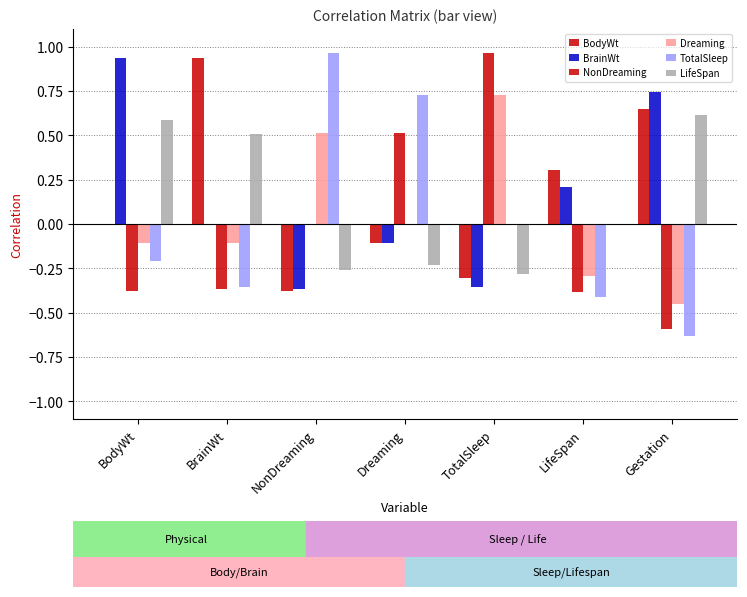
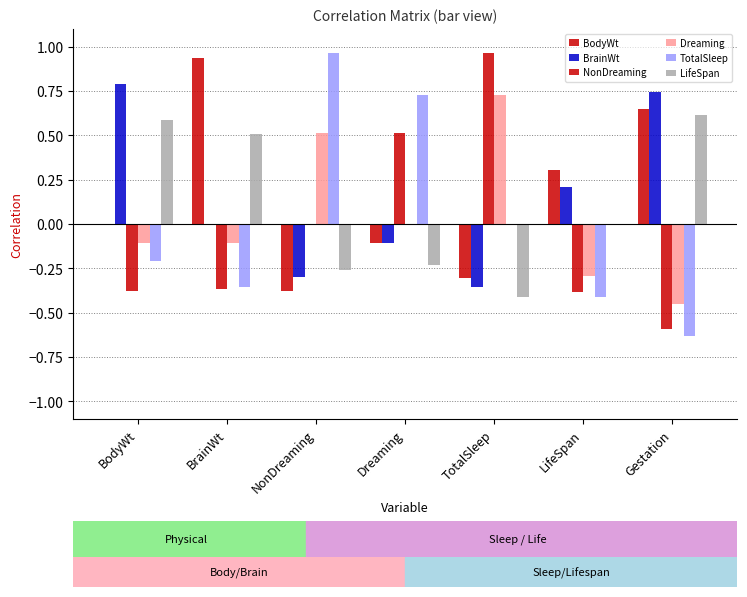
  {
    "BrainWt": {
-     "BodyWt": 0.93,
+     "BodyWt": 0.79,
      "BrainWt": 0.00,
-     "NonDreaming": -0.37,
+     "NonDreaming": -0.30,
      "Dreaming": -0.11,
      "TotalSleep": -0.36,
      "LifeSpan": 0.21,
      "Gestation": 0.75
    },
    "Dreaming": {
      "BodyWt": -0.11,
      "BrainWt": -0.11,
      "NonDreaming": 0.51,
      "Dreaming": 0.00,
      "TotalSleep": 0.73,
      "LifeSpan": -0.30,
      "Gestation": -0.45
    },
    "TotalSleep": {
      "BodyWt": -0.21,
      "BrainWt": -0.36,
      "NonDreaming": 0.96,
      "Dreaming": 0.73,
      "TotalSleep": 0.00,
      "LifeSpan": -0.41,
      "Gestation": -0.63
    },
    "LifeSpan": {
      "BodyWt": 0.59,
      "BrainWt": 0.51,
      "NonDreaming": -0.26,
      "Dreaming": -0.23,
-     "TotalSleep": -0.28,
+     "TotalSleep": -0.41,
      "LifeSpan": 0.00,
      "Gestation": 0.62
    }
  }
